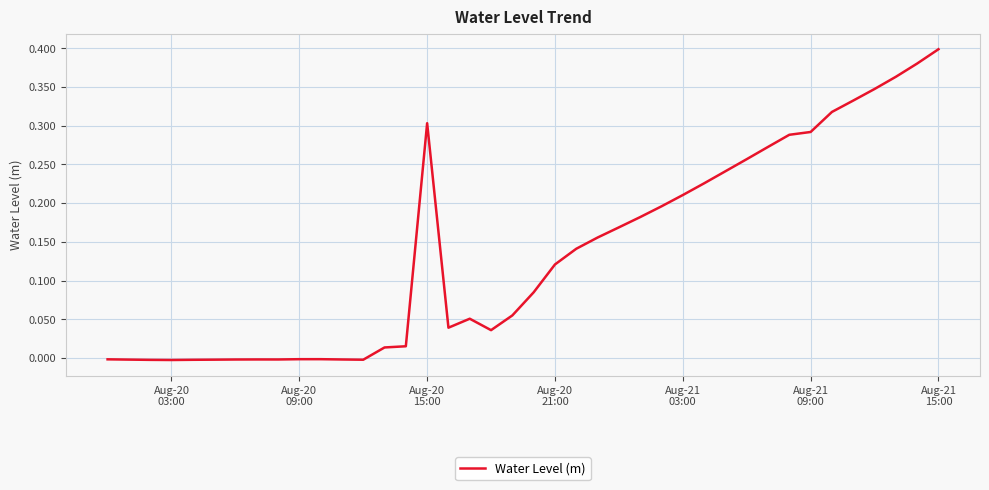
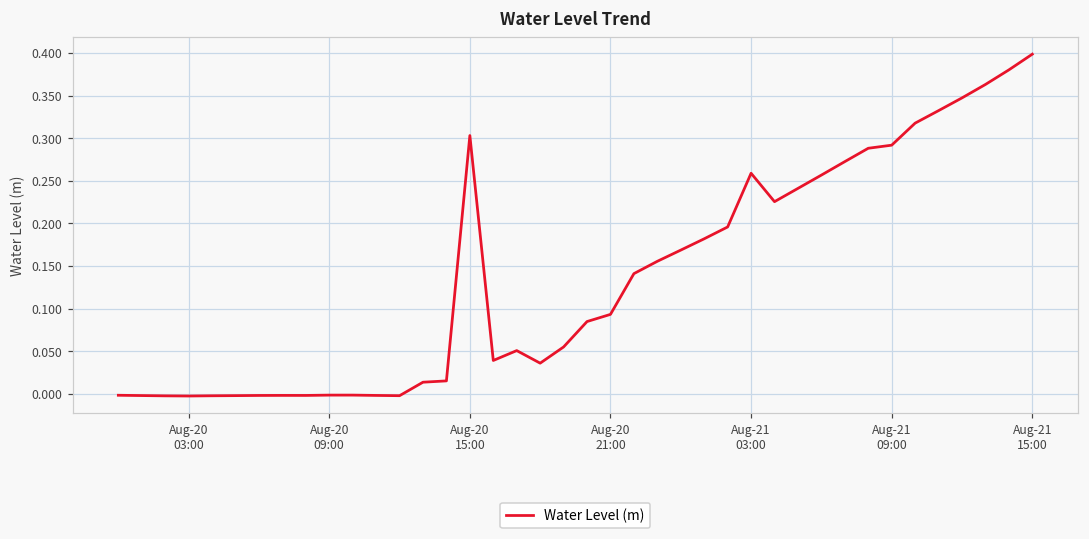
  {
    "Aug-20 03:00": 0.00,
    "Aug-20 09:00": 0.00,
    "Aug-20 15:00": 0.30,
-   "Aug-20 21:00": 0.12,
-   "Aug-21 03:00": 0.21,
+   "Aug-20 21:00": 0.09,
+   "Aug-21 03:00": 0.26,
    "Aug-21 09:00": 0.29,
    "Aug-21 15:00": 0.40
  }
